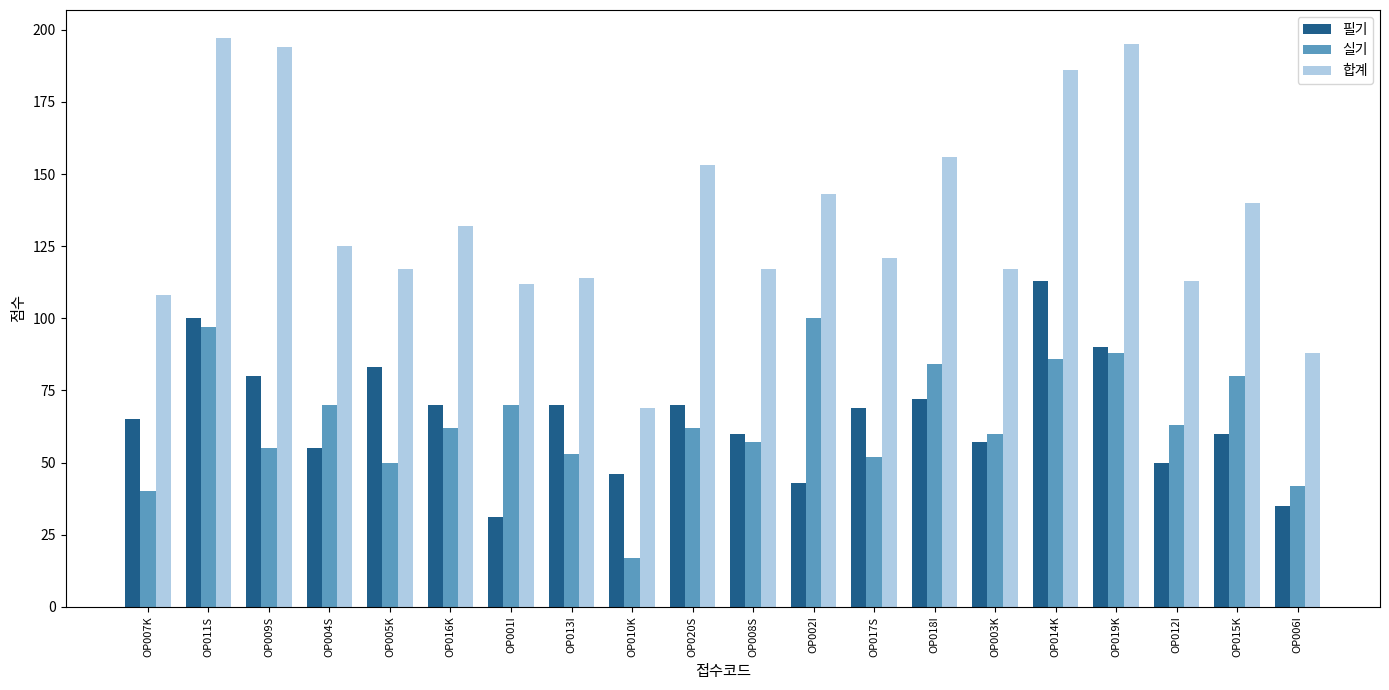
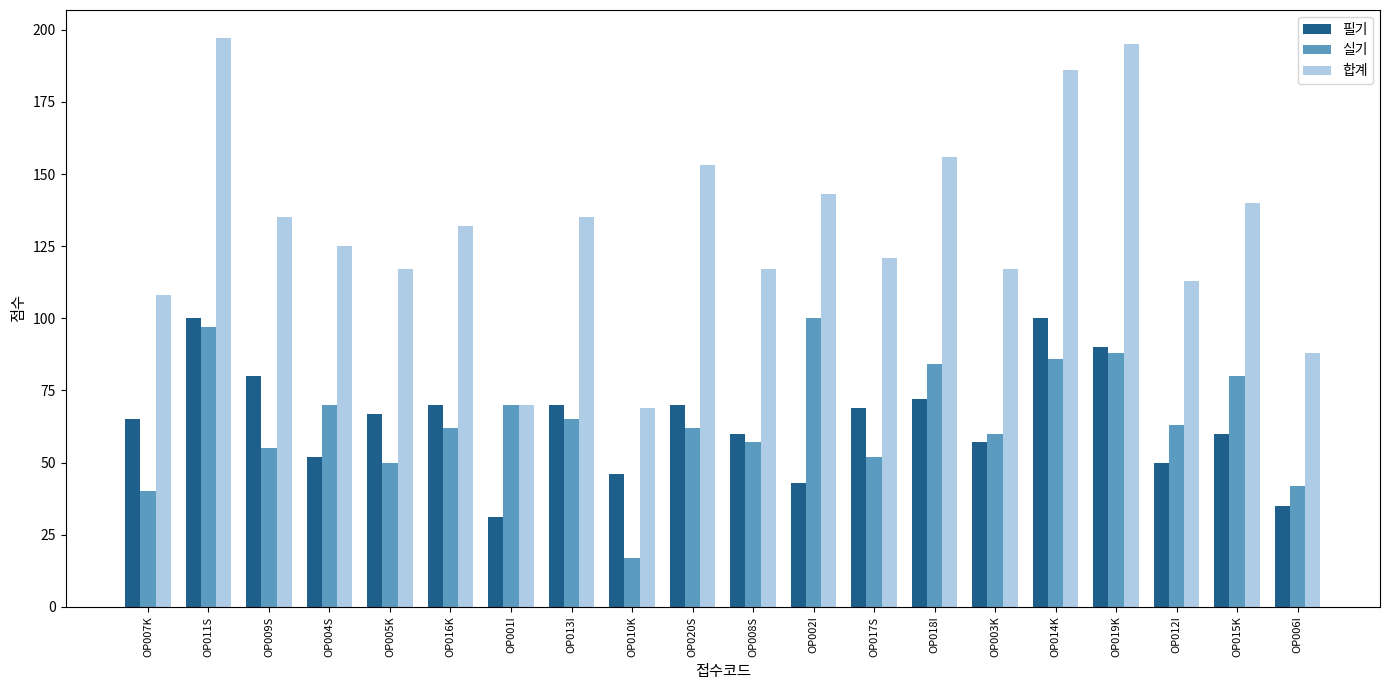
  {
    "필기": {
      "OP007K": 65,
      "OP011S": 100,
      "OP009S": 80,
-     "OP004S": 55,
-     "OP005K": 83,
+     "OP004S": 52,
+     "OP005K": 67,
      "OP016K": 70,
      "OP001I": 31,
      "OP013I": 70,
      "OP010K": 46,
      "OP020S": 70,
      "OP008S": 60,
      "OP002I": 43,
      "OP017S": 69,
      "OP018I": 72,
      "OP003K": 57,
-     "OP014K": 113,
+     "OP014K": 100,
      "OP019K": 90,
      "OP012I": 50,
      "OP015K": 60,
      "OP006I": 35
    },
    "실기": {
      "OP007K": 40,
      "OP011S": 97,
      "OP009S": 55,
      "OP004S": 70,
      "OP005K": 50,
      "OP016K": 62,
      "OP001I": 70,
-     "OP013I": 53,
+     "OP013I": 65,
      "OP010K": 17,
      "OP020S": 62,
      "OP008S": 57,
      "OP002I": 100,
      "OP017S": 52,
      "OP018I": 84,
      "OP003K": 60,
      "OP014K": 86,
      "OP019K": 88,
      "OP012I": 63,
      "OP015K": 80,
      "OP006I": 42
    },
    "합계": {
      "OP007K": 108,
      "OP011S": 197,
-     "OP009S": 194,
+     "OP009S": 135,
      "OP004S": 125,
      "OP005K": 117,
      "OP016K": 132,
-     "OP001I": 112,
-     "OP013I": 114,
+     "OP001I": 70,
+     "OP013I": 135,
      "OP010K": 69,
      "OP020S": 153,
      "OP008S": 117,
      "OP002I": 143,
      "OP017S": 121,
      "OP018I": 156,
      "OP003K": 117,
      "OP014K": 186,
      "OP019K": 195,
      "OP012I": 113,
      "OP015K": 140,
      "OP006I": 88
    }
  }
